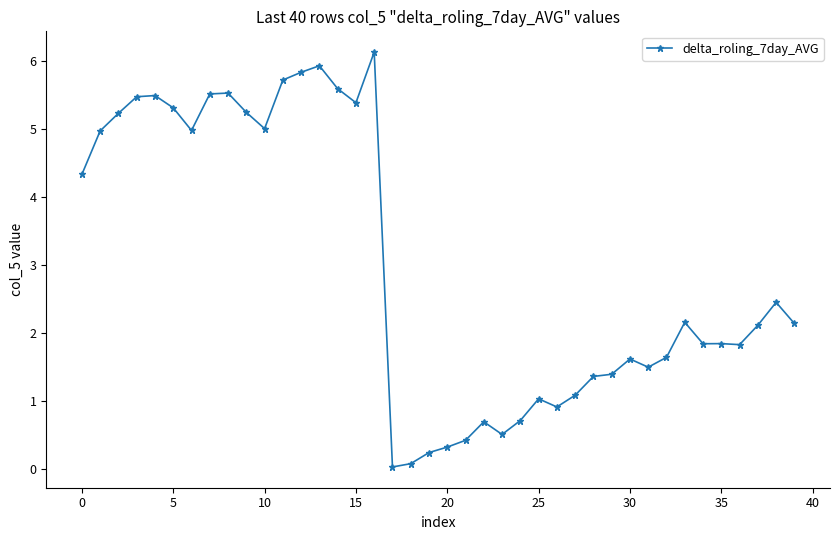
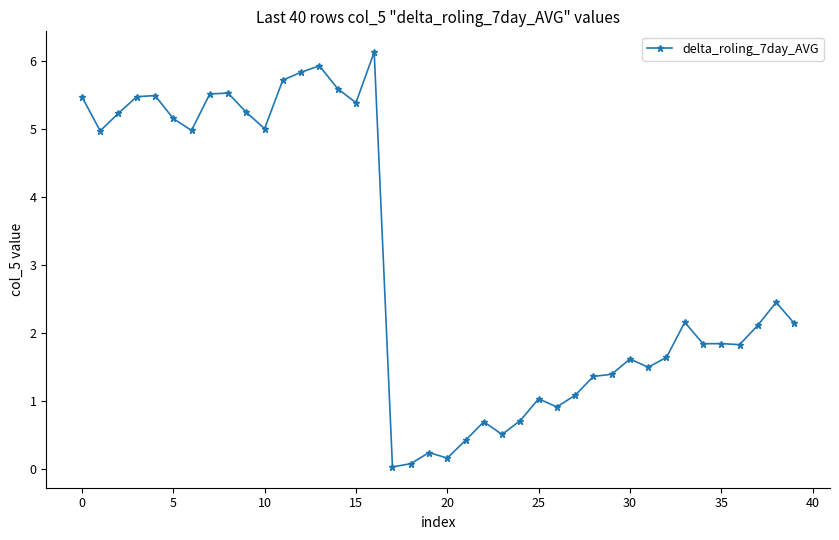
  {
-   "0": 4.3,
-   "5": 5.3,
+   "0": 5.5,
+   "5": 5.2,
    "10": 5.0,
    "15": 5.4,
-   "20": 0.3,
+   "20": 0.2,
    "25": 1.0,
    "30": 1.6,
    "35": 1.8
  }
